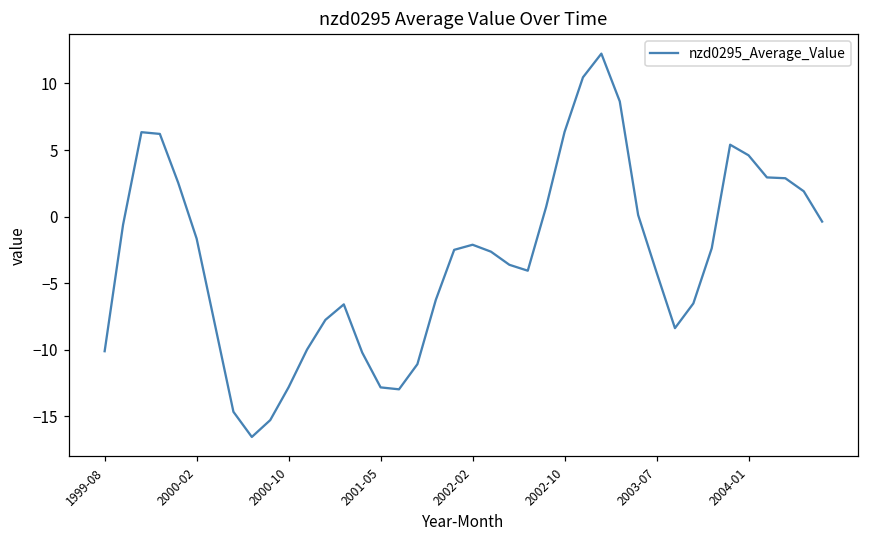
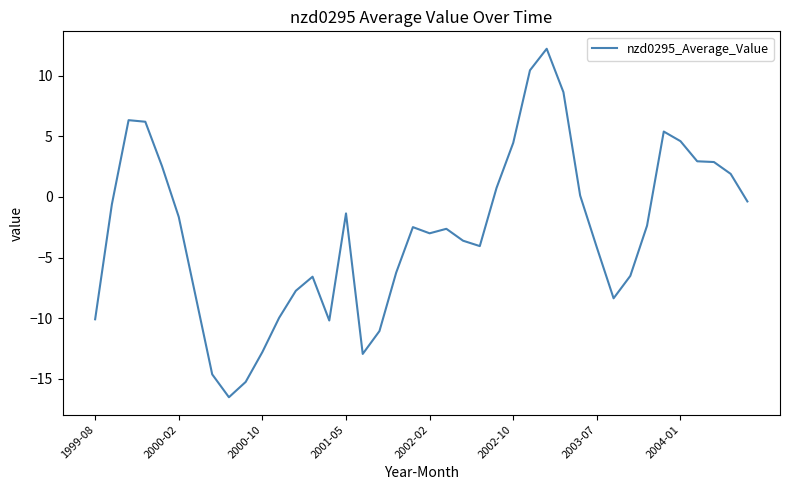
  {
    "1999-08": -10.1,
    "2000-02": -1.6,
    "2000-10": -12.8,
-   "2001-05": -12.8,
-   "2002-02": -2.1,
-   "2002-10": 6.4,
+   "2001-05": -1.4,
+   "2002-02": -3.0,
+   "2002-10": 4.5,
    "2003-07": -4.2,
    "2004-01": 4.6
  }
